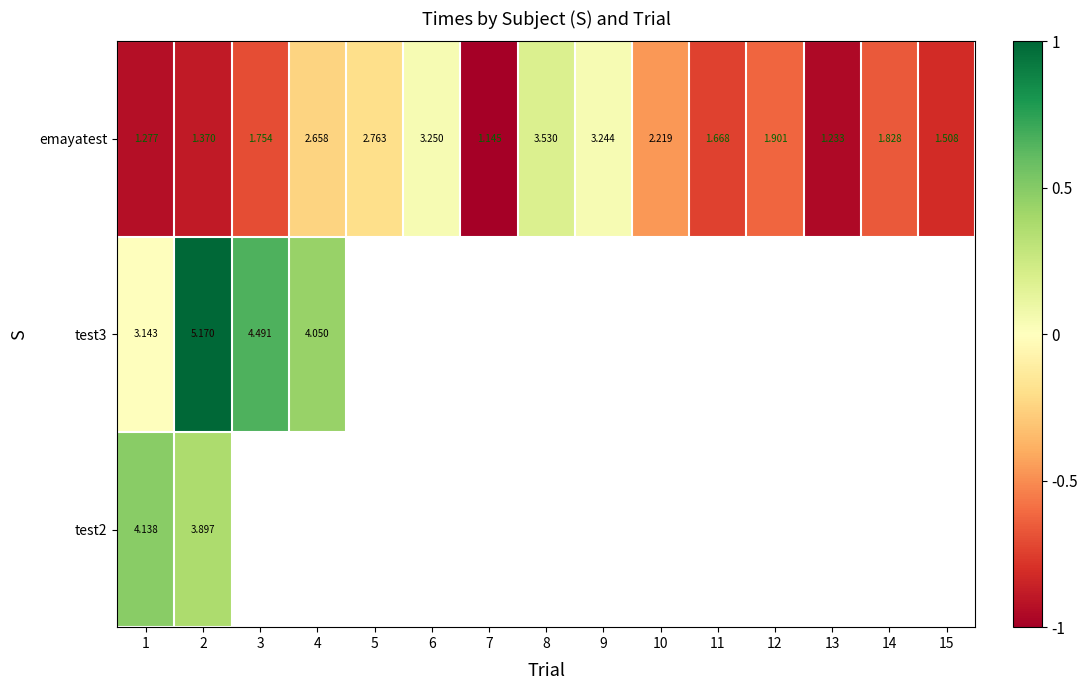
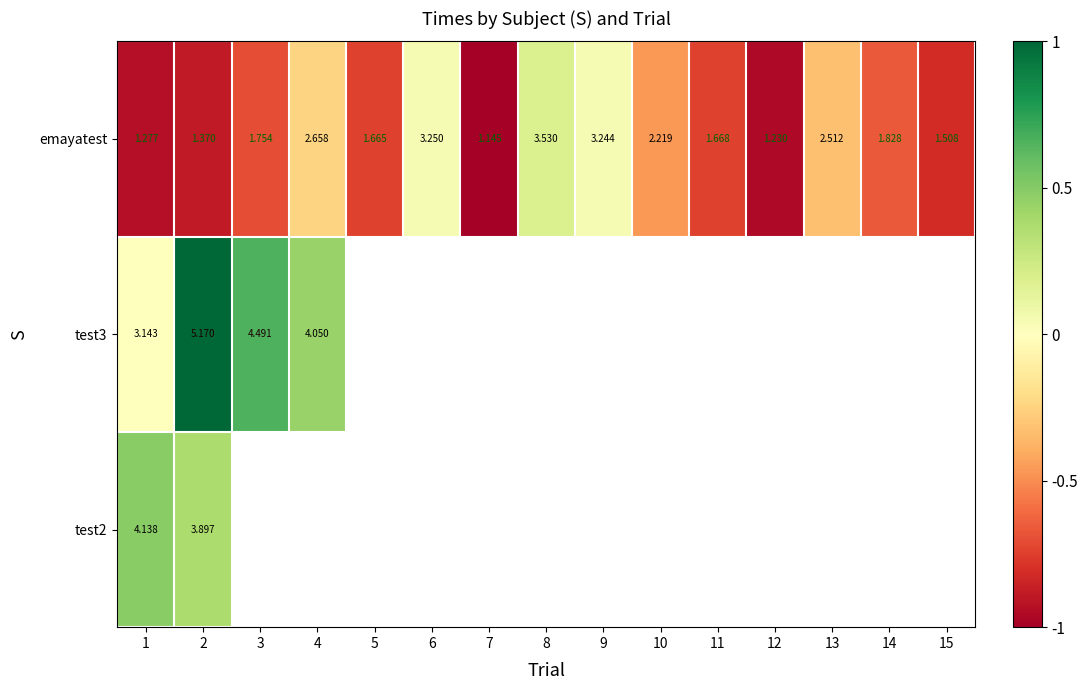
  {
    "emayatest": {
      "1": 1.277,
      "2": 1.370,
      "3": 1.754,
      "4": 2.658,
-     "5": 2.763,
+     "5": 1.665,
      "6": 3.250,
      "7": 1.145,
      "8": 3.530,
      "9": 3.244,
      "10": 2.219,
      "11": 1.668,
-     "12": 1.901,
-     "13": 1.233,
+     "12": 1.230,
+     "13": 2.512,
      "14": 1.828,
      "15": 1.508
    },
    "test3": {
      "1": 3.143,
      "2": 5.170,
      "3": 4.491,
      "4": 4.050
    },
    "test2": {
      "1": 4.138,
      "2": 3.897
    }
  }
